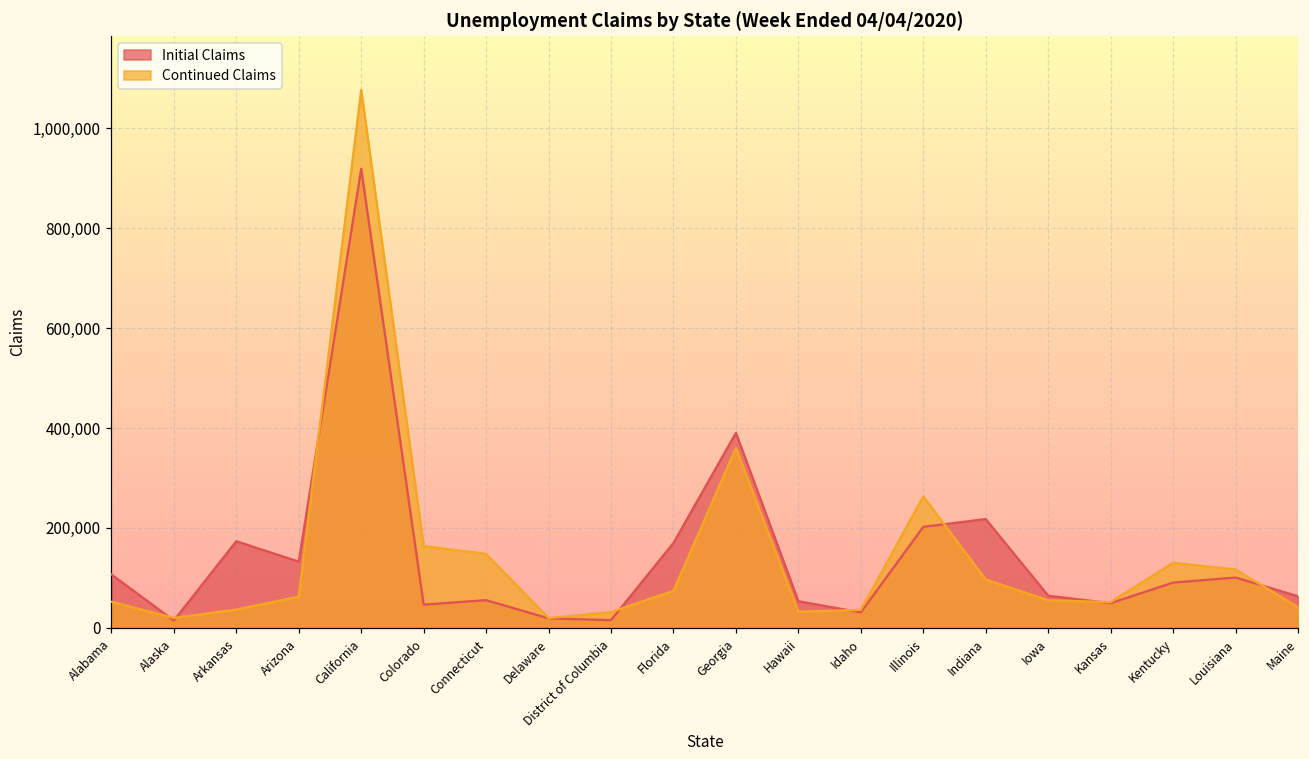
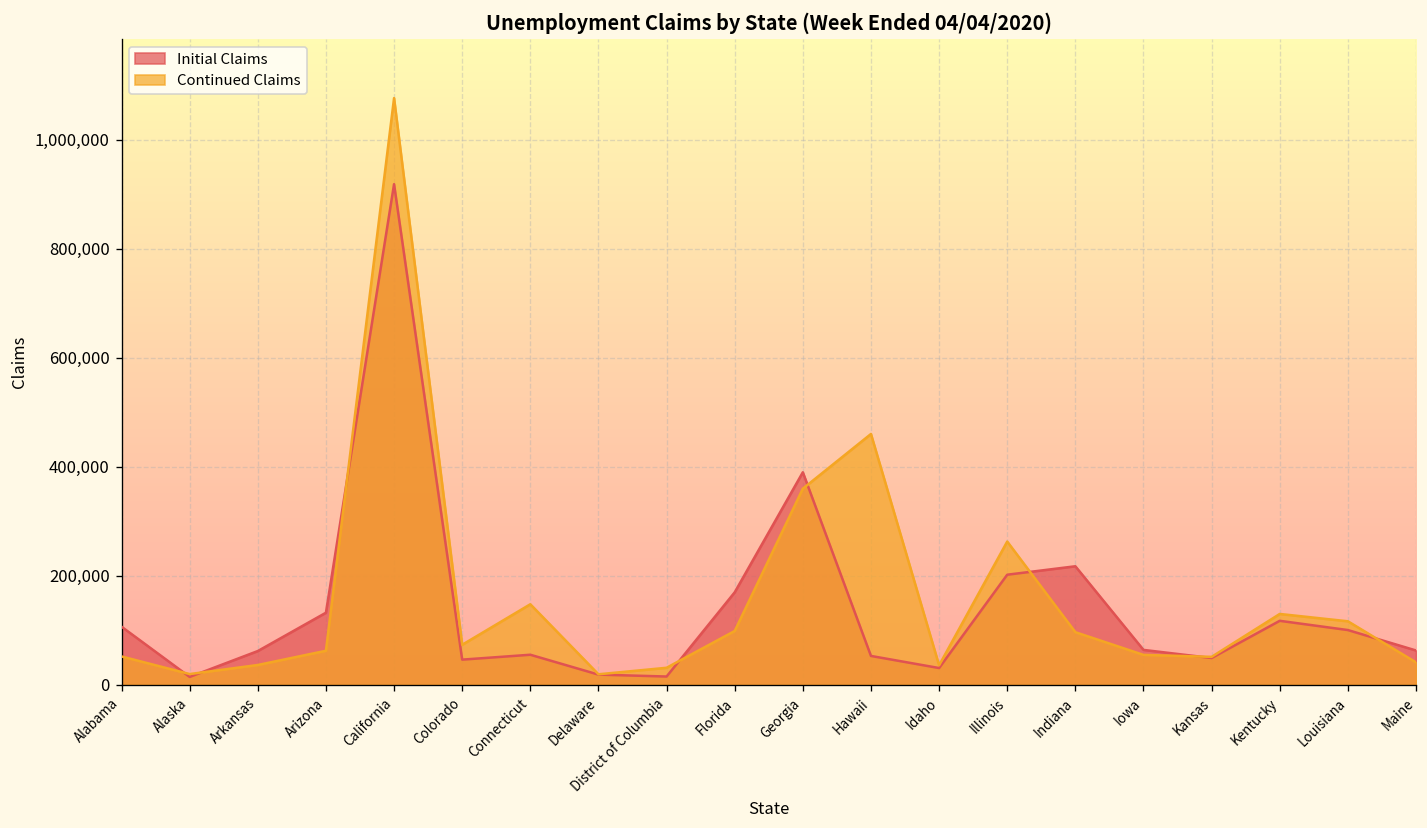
  {
    "Initial Claims": {
      "Alabama": "110,000",
-     "Arkansas": "170,000",
+     "Arkansas": "60,000",
      "Arizona": "130,000",
      "California": "920,000",
      "Colorado": "50,000",
      "Connecticut": "60,000",
      "District of Columbia": "20,000",
      "Florida": "170,000",
      "Georgia": "390,000",
      "Hawaii": "50,000",
      "Illinois": "200,000",
      "Indiana": "220,000",
      "Iowa": "60,000",
-     "Kentucky": "90,000",
+     "Kentucky": "120,000",
      "Louisiana": "100,000",
      "Maine": "60,000"
    },
    "Continued Claims": {
      "Alabama": "50,000",
      "Arkansas": "40,000",
      "Arizona": "60,000",
      "California": "1,080,000",
-     "Colorado": "160,000",
+     "Colorado": "70,000",
      "Connecticut": "150,000",
      "District of Columbia": "30,000",
-     "Florida": "70,000",
+     "Florida": "100,000",
      "Georgia": "360,000",
-     "Hawaii": "30,000",
+     "Hawaii": "460,000",
      "Illinois": "260,000",
      "Indiana": "100,000",
      "Iowa": "60,000",
      "Kentucky": "130,000",
      "Louisiana": "120,000",
      "Maine": "40,000"
    }
  }
